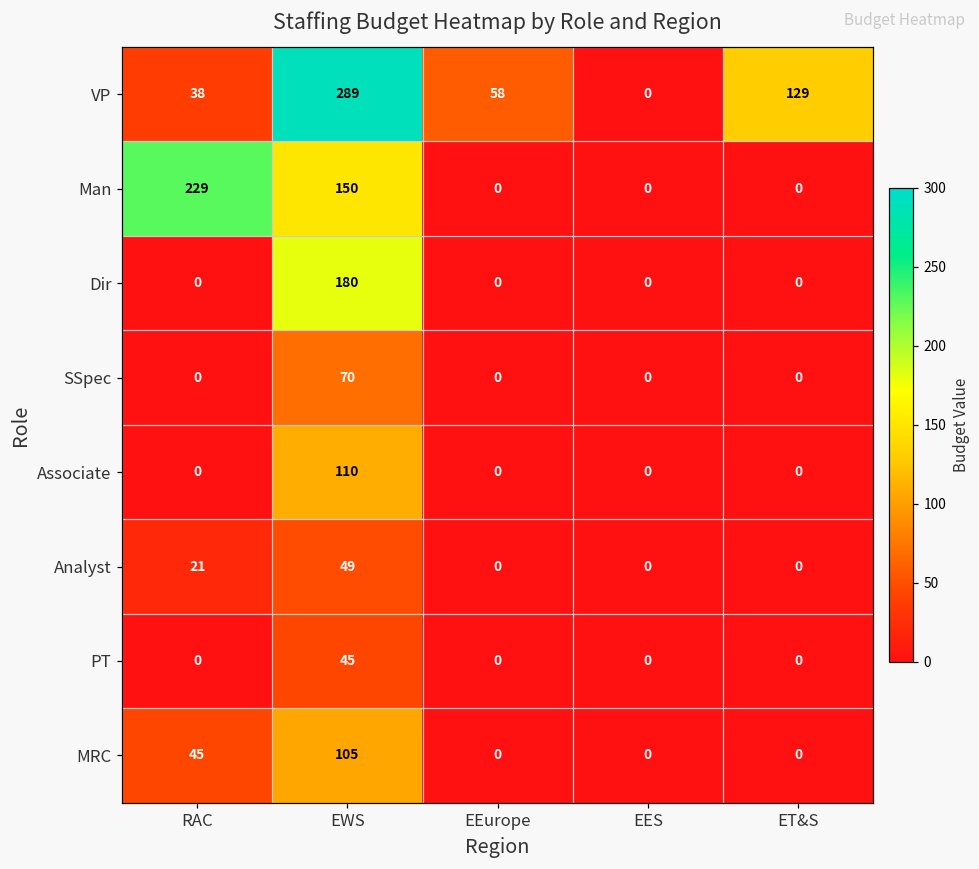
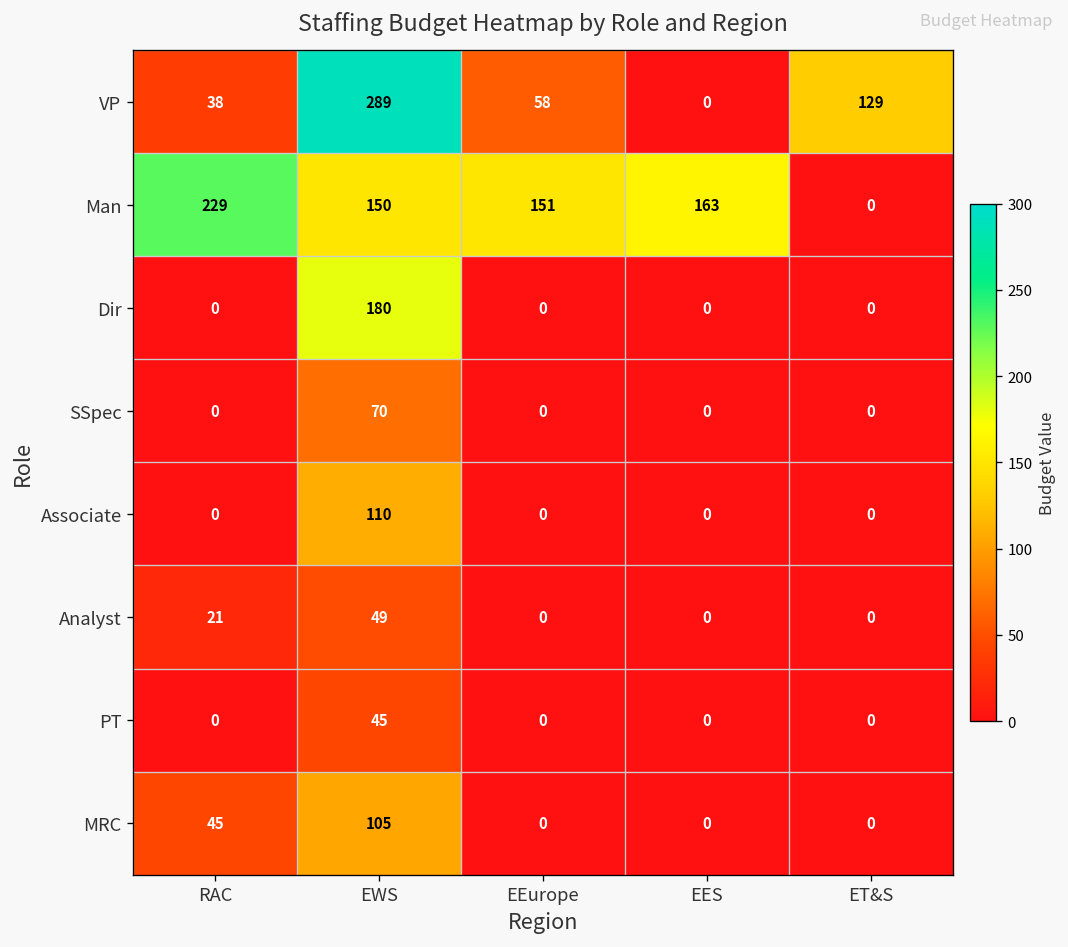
  {
    "VP": {
      "RAC": 38,
      "EWS": 289,
      "EEurope": 58,
      "EES": 0,
      "ET&S": 129
    },
    "Man": {
      "RAC": 229,
      "EWS": 150,
-     "EEurope": 0,
-     "EES": 0,
+     "EEurope": 151,
+     "EES": 163,
      "ET&S": 0
    },
    "Dir": {
      "RAC": 0,
      "EWS": 180,
      "EEurope": 0,
      "EES": 0,
      "ET&S": 0
    },
    "SSpec": {
      "RAC": 0,
      "EWS": 70,
      "EEurope": 0,
      "EES": 0,
      "ET&S": 0
    },
    "Associate": {
      "RAC": 0,
      "EWS": 110,
      "EEurope": 0,
      "EES": 0,
      "ET&S": 0
    },
    "Analyst": {
      "RAC": 21,
      "EWS": 49,
      "EEurope": 0,
      "EES": 0,
      "ET&S": 0
    },
    "PT": {
      "RAC": 0,
      "EWS": 45,
      "EEurope": 0,
      "EES": 0,
      "ET&S": 0
    },
    "MRC": {
      "RAC": 45,
      "EWS": 105,
      "EEurope": 0,
      "EES": 0,
      "ET&S": 0
    }
  }
